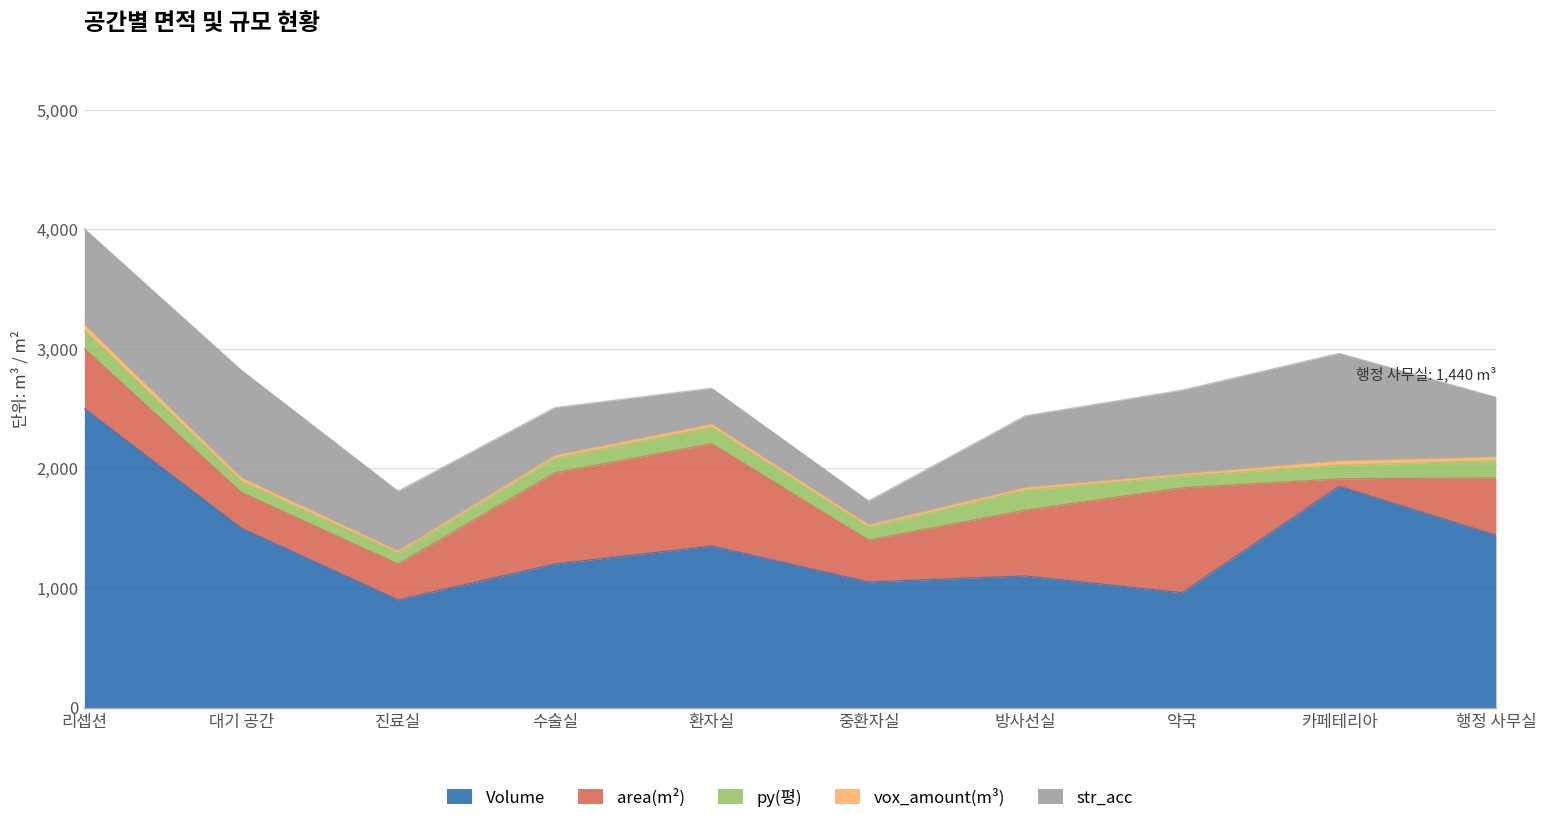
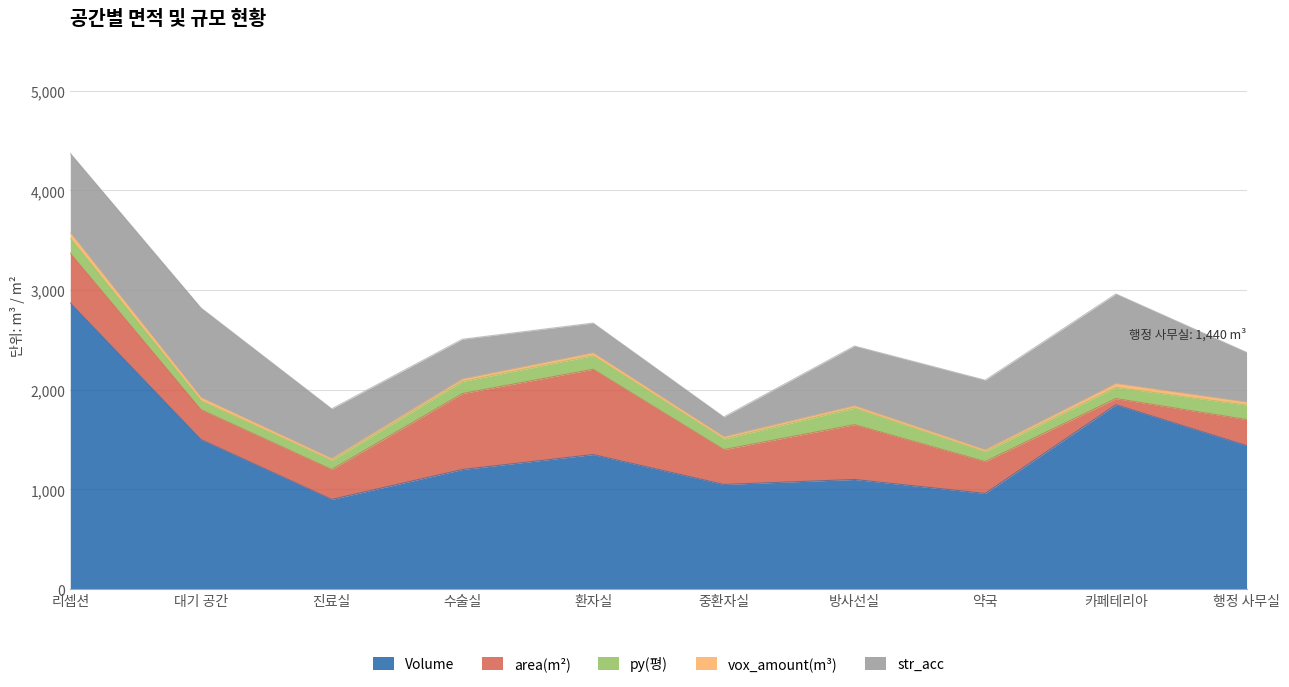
  {
    "Volume": {
-     "리셉션": "2,500",
+     "리셉션": "2,900",
      "대기 공간": "1,500",
      "진료실": "900",
      "수술실": "1,200",
      "환자실": "1,400",
      "중환자실": "1,100",
      "방사선실": "1,100",
      "약국": "1,000",
      "카페테리아": "1,900",
      "행정 사무실": "1,400"
    },
    "area(m²)": {
      "리셉션": "500",
      "대기 공간": "300",
      "진료실": "300",
      "수술실": "800",
      "환자실": "900",
      "중환자실": "400",
      "방사선실": "600",
-     "약국": "900",
+     "약국": "300",
      "카페테리아": "100",
-     "행정 사무실": "500"
+     "행정 사무실": "300"
    },
    "py(평)": {
      "리셉션": "200",
      "대기 공간": "100",
      "환자실": "100",
      "카페테리아": "100",
      "행정 사무실": "100"
    },
    "vox_amount(m³)": {
      "리셉션": "100",
      "대기 공간": "0",
      "환자실": "0",
      "카페테리아": "0",
      "행정 사무실": "0"
    },
    "str_acc": {
      "리셉션": "800",
      "대기 공간": "900",
      "진료실": "500",
      "수술실": "400",
      "환자실": "300",
      "중환자실": "200",
      "방사선실": "600",
      "약국": "700",
      "카페테리아": "900"
    }
  }
